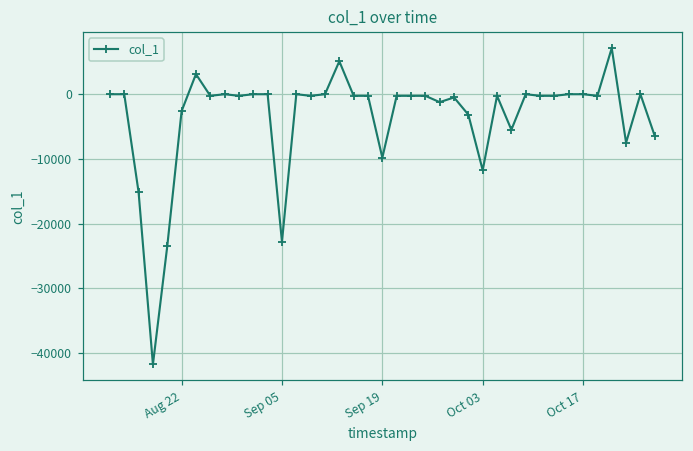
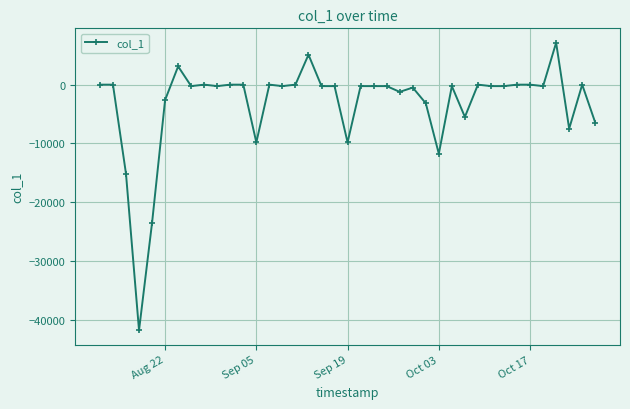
  {
    "Aug 22": -3000,
-   "Sep 05": -23000,
+   "Sep 05": -10000,
    "Sep 19": -10000,
    "Oct 03": -12000,
    "Oct 17": 0
  }
